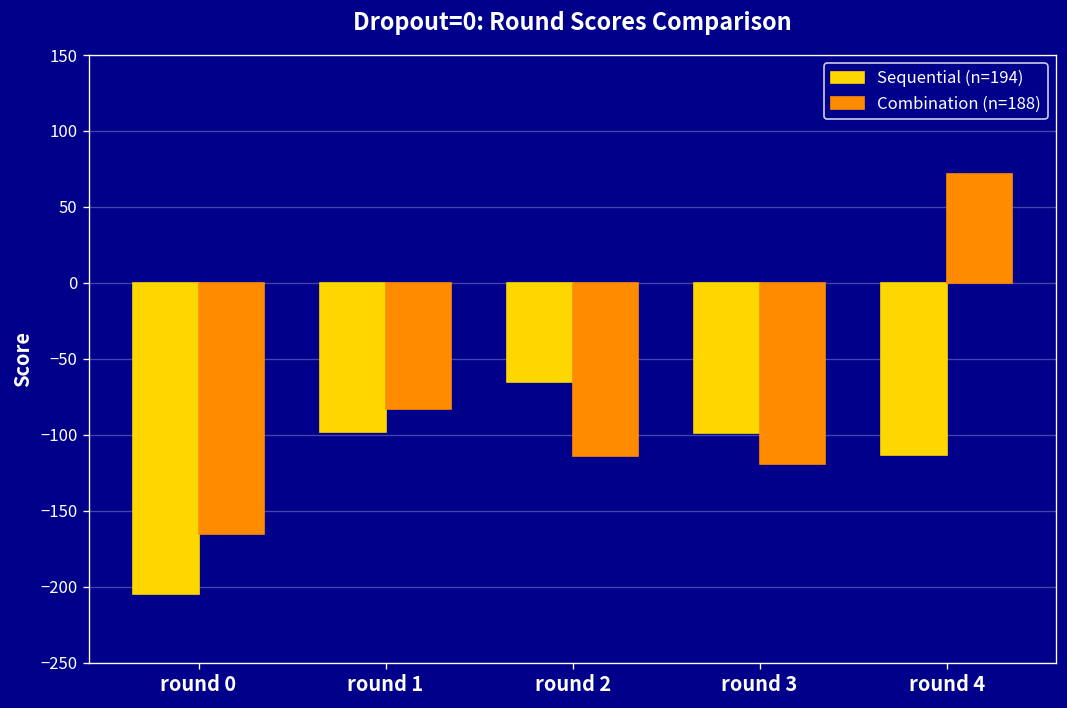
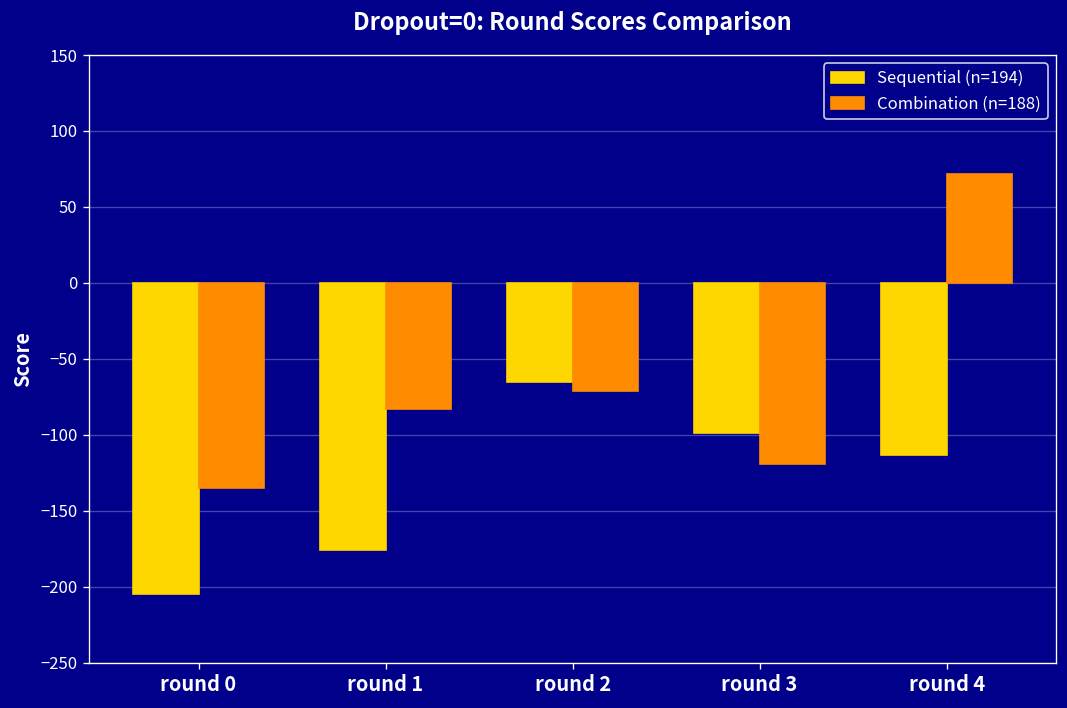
  {
    "Sequential (n=194)": {
      "round 0": -205,
-     "round 1": -98,
+     "round 1": -176,
      "round 2": -65,
      "round 3": -99,
      "round 4": -113
    },
    "Combination (n=188)": {
-     "round 0": -165,
+     "round 0": -135,
      "round 1": -83,
-     "round 2": -114,
+     "round 2": -71,
      "round 3": -119,
      "round 4": 72
    }
  }
